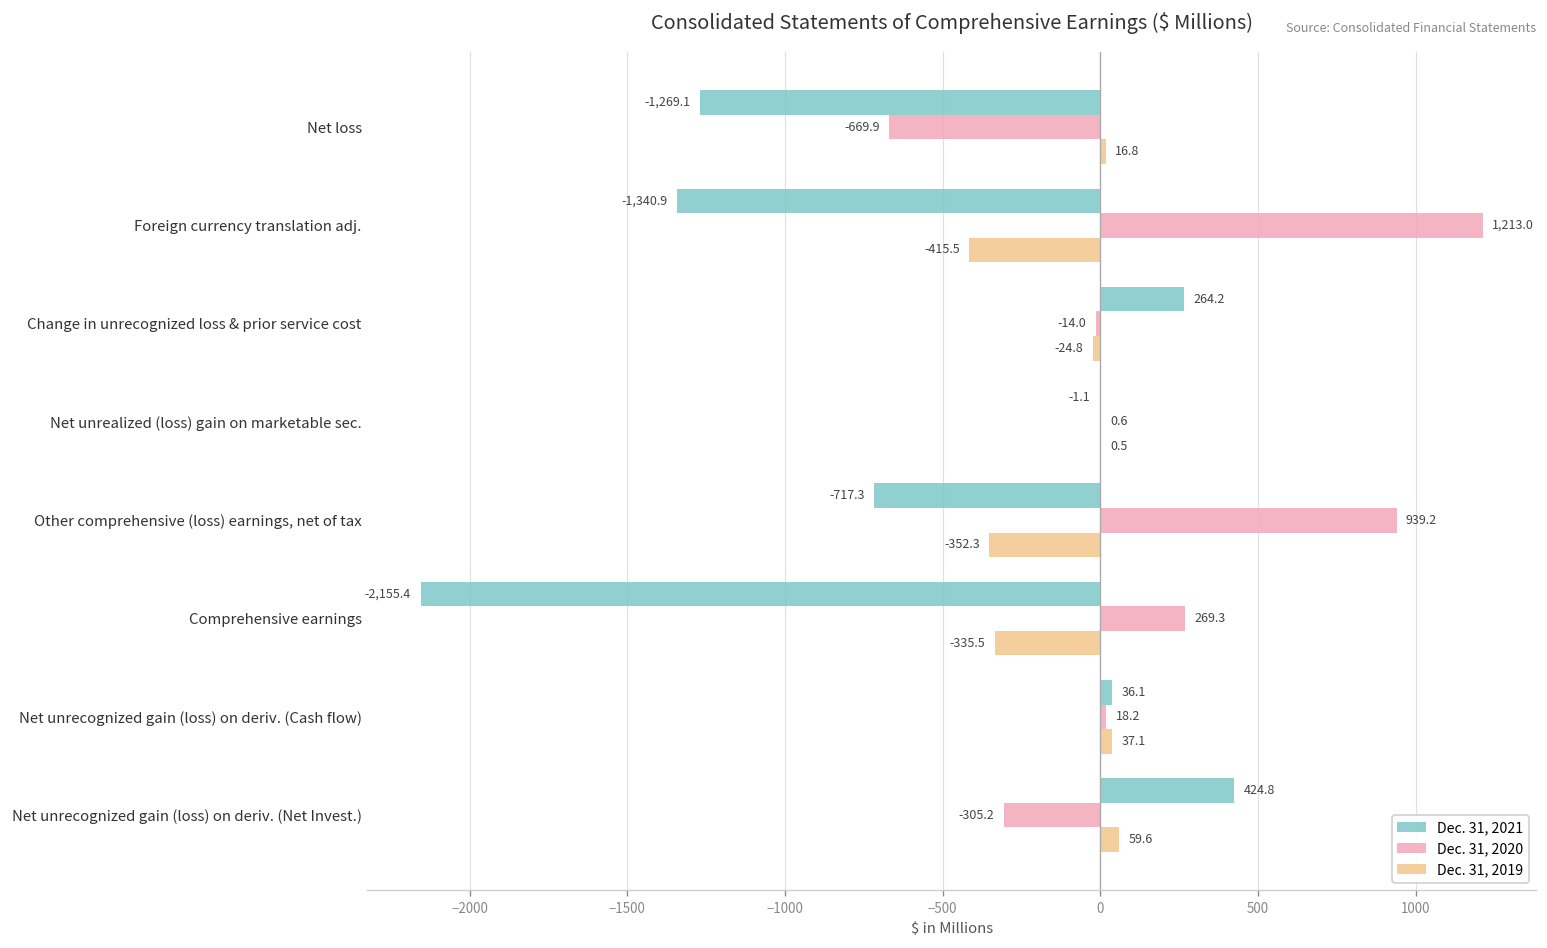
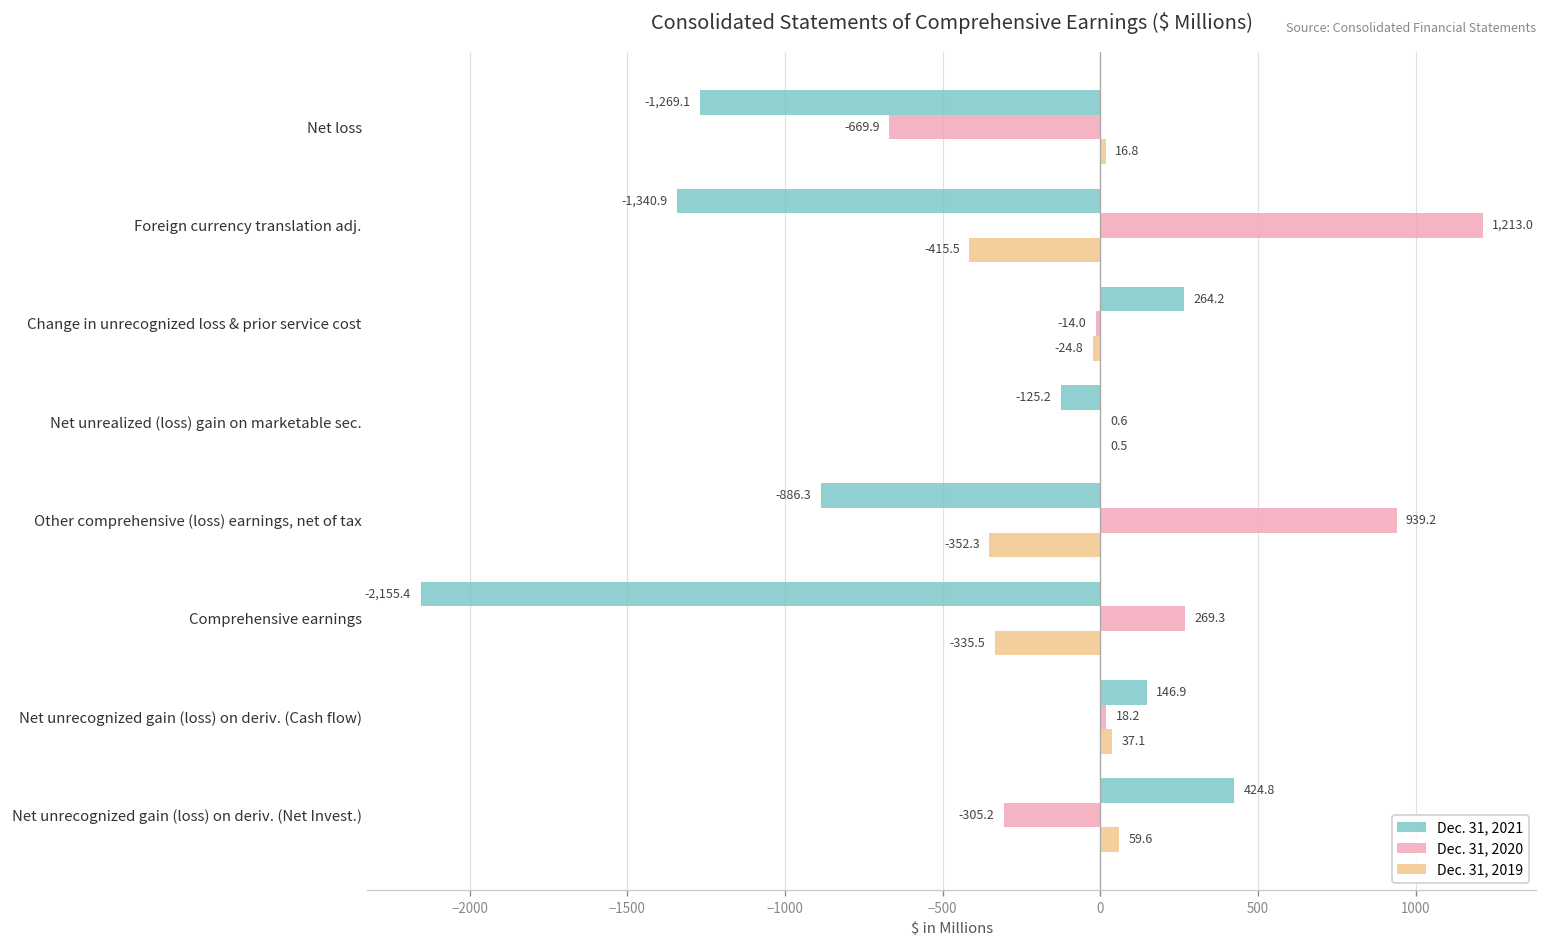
  {
    "Dec. 31, 2021": {
      "Net loss": "-1,269.1",
      "Foreign currency translation adj.": "-1,340.9",
      "Change in unrecognized loss & prior service cost": "264.2",
-     "Net unrealized (loss) gain on marketable sec.": "-1.1",
-     "Other comprehensive (loss) earnings, net of tax": "-717.3",
+     "Net unrealized (loss) gain on marketable sec.": "-125.2",
+     "Other comprehensive (loss) earnings, net of tax": "-886.3",
      "Comprehensive earnings": "-2,155.4",
-     "Net unrecognized gain (loss) on deriv. (Cash flow)": "36.1",
+     "Net unrecognized gain (loss) on deriv. (Cash flow)": "146.9",
      "Net unrecognized gain (loss) on deriv. (Net Invest.)": "424.8"
    }
  }
